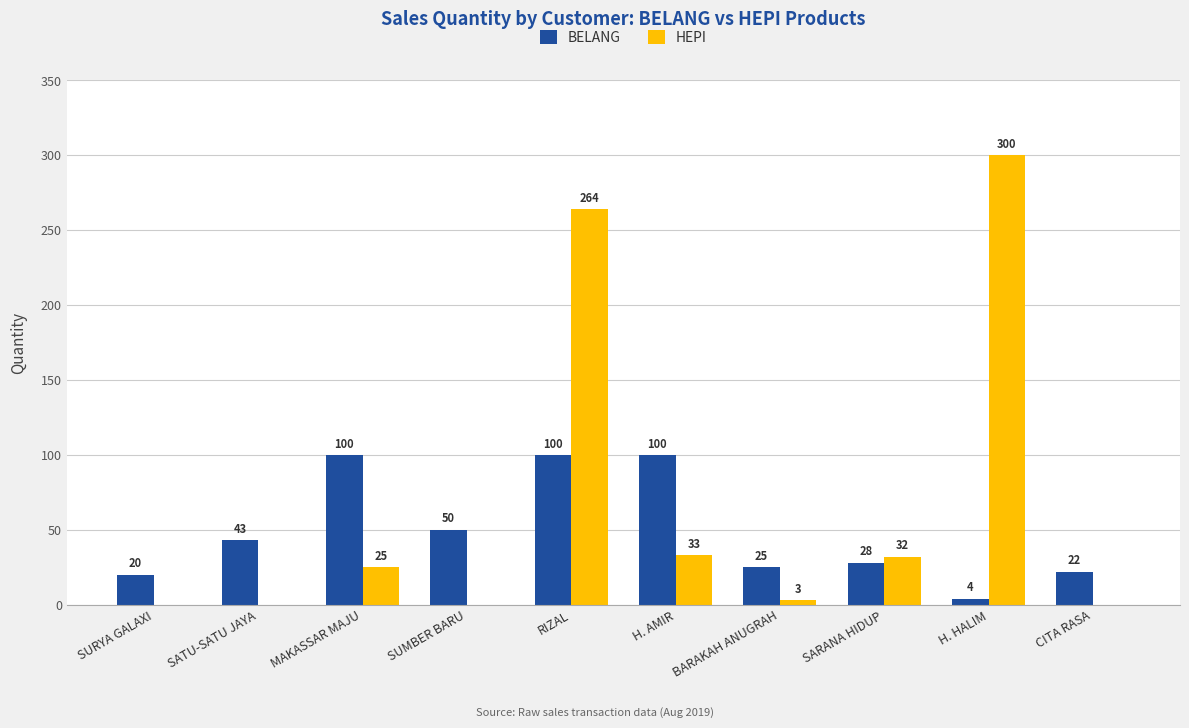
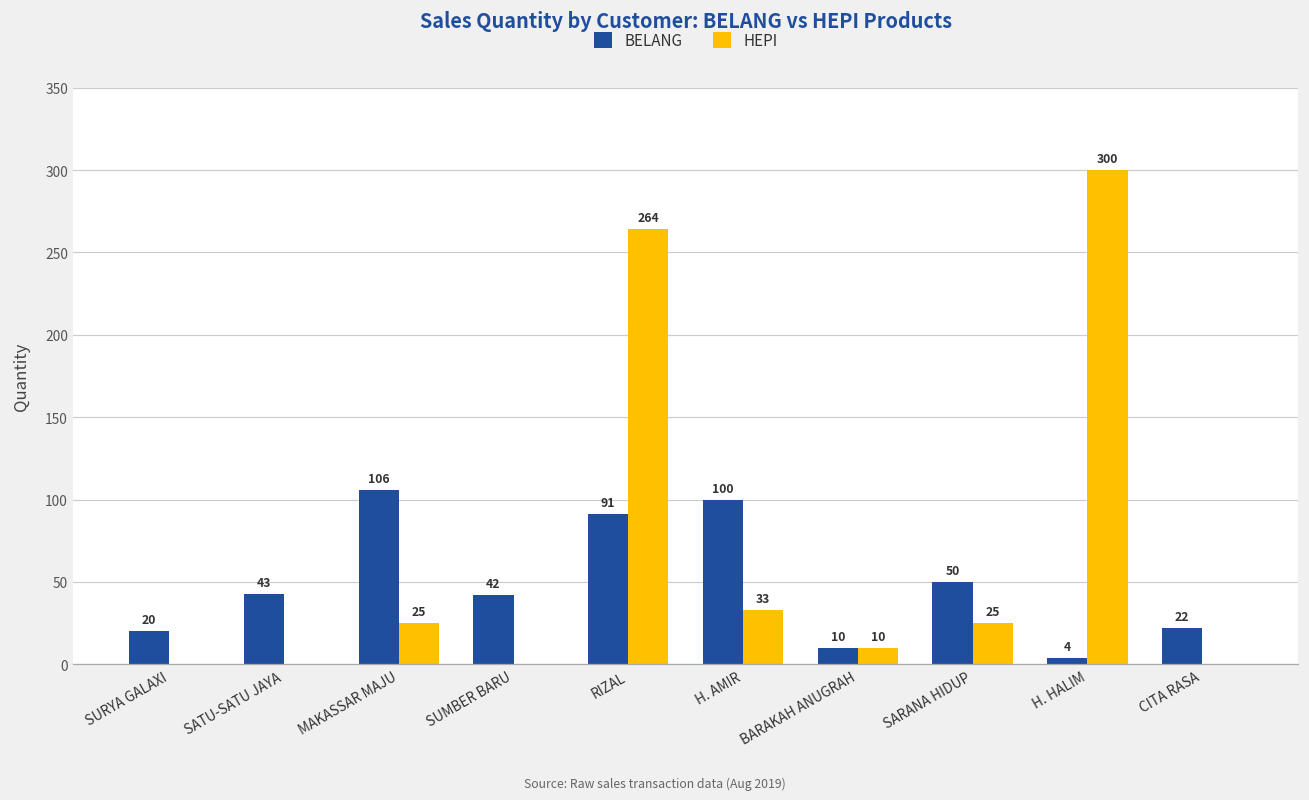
  {
    "BELANG": {
      "SURYA GALAXI": 20,
      "SATU-SATU JAYA": 43,
-     "MAKASSAR MAJU": 100,
-     "SUMBER BARU": 50,
-     "RIZAL": 100,
+     "MAKASSAR MAJU": 106,
+     "SUMBER BARU": 42,
+     "RIZAL": 91,
      "H. AMIR": 100,
-     "BARAKAH ANUGRAH": 25,
-     "SARANA HIDUP": 28,
+     "BARAKAH ANUGRAH": 10,
+     "SARANA HIDUP": 50,
      "H. HALIM": 4,
      "CITA RASA": 22
    },
    "HEPI": {
      "MAKASSAR MAJU": 25,
      "RIZAL": 264,
      "H. AMIR": 33,
-     "BARAKAH ANUGRAH": 3,
-     "SARANA HIDUP": 32,
+     "BARAKAH ANUGRAH": 10,
+     "SARANA HIDUP": 25,
      "H. HALIM": 300
    }
  }
